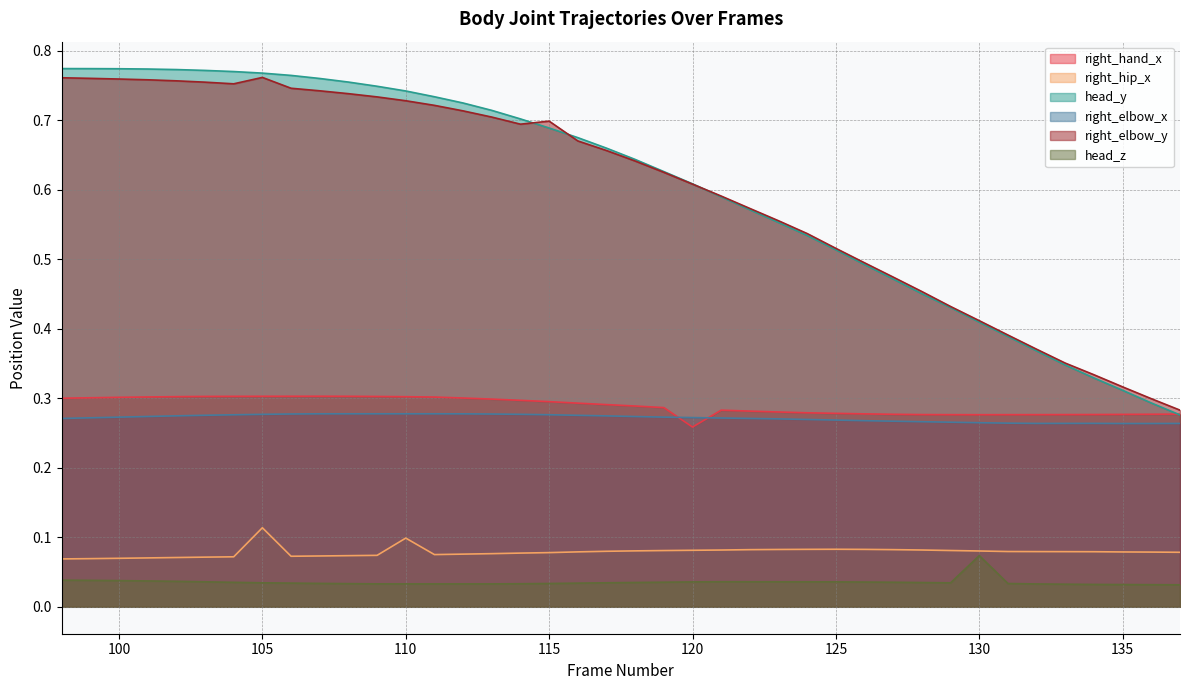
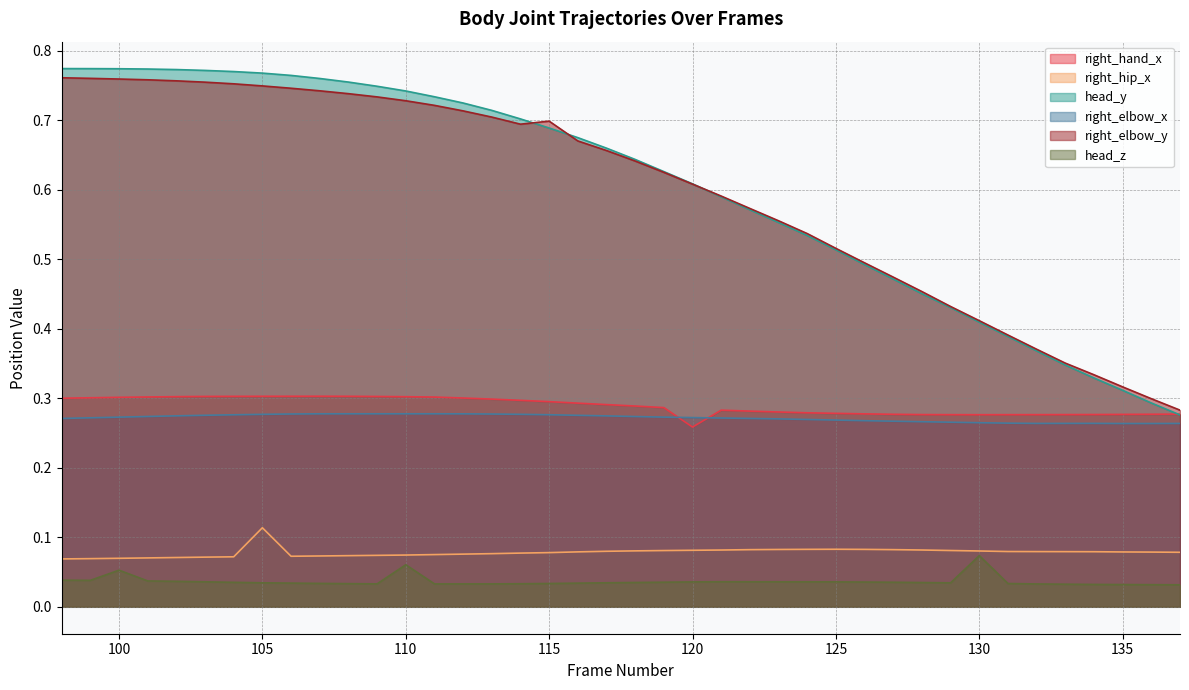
  {
    "right_hand_x": {
      "100": 0.30,
      "105": 0.30,
      "110": 0.30,
      "115": 0.30,
      "120": 0.26,
      "125": 0.28,
      "130": 0.28,
      "135": 0.28
    },
    "right_hip_x": {
      "100": 0.07,
      "105": 0.11,
-     "110": 0.10,
+     "110": 0.07,
      "115": 0.08,
      "120": 0.08,
      "125": 0.08,
      "130": 0.08,
      "135": 0.08
    },
    "right_elbow_y": {
      "100": 0.76,
-     "105": 0.76,
+     "105": 0.75,
      "110": 0.73,
      "115": 0.70,
      "135": 0.32
    },
    "head_z": {
-     "100": 0.04,
+     "100": 0.05,
      "105": 0.03,
-     "110": 0.03,
+     "110": 0.06,
      "115": 0.03,
      "120": 0.04,
      "125": 0.04,
      "130": 0.07,
      "135": 0.03
    }
  }
